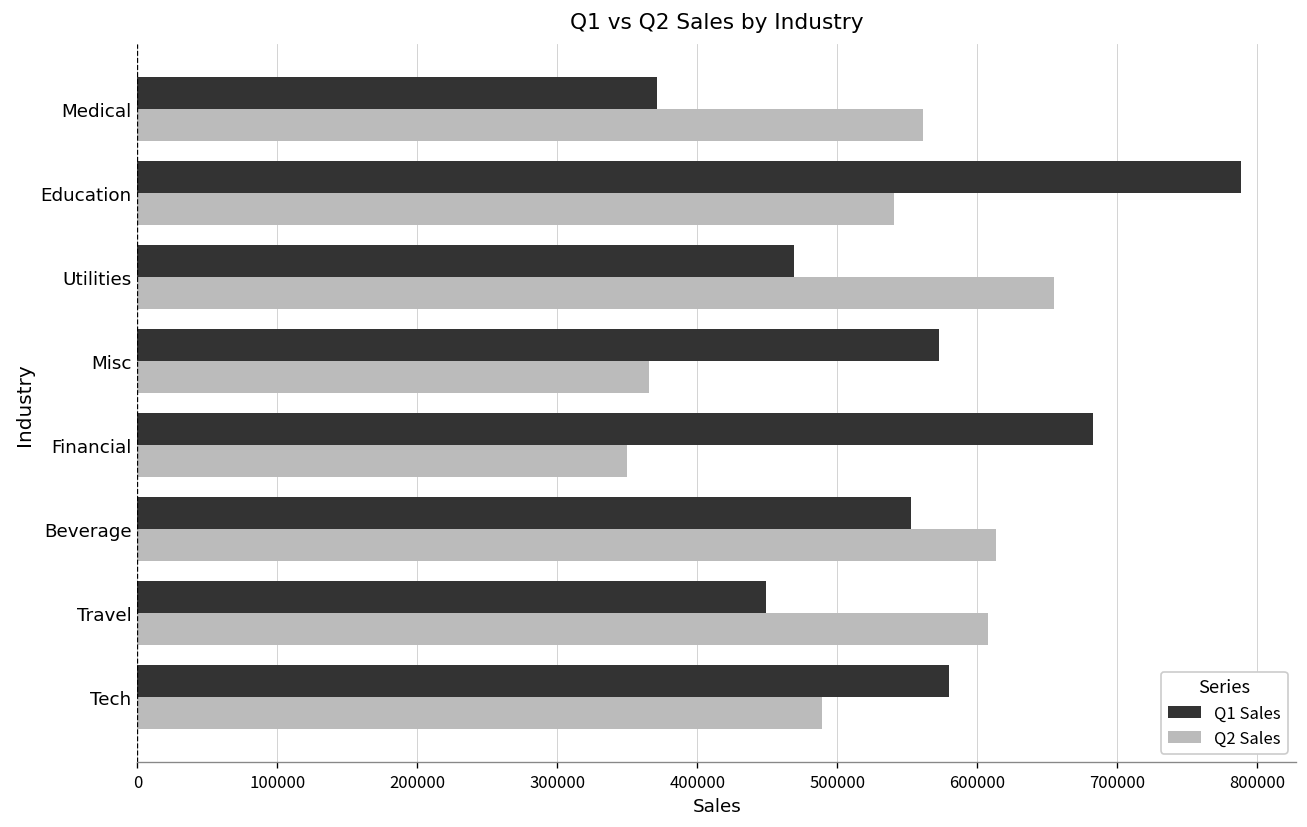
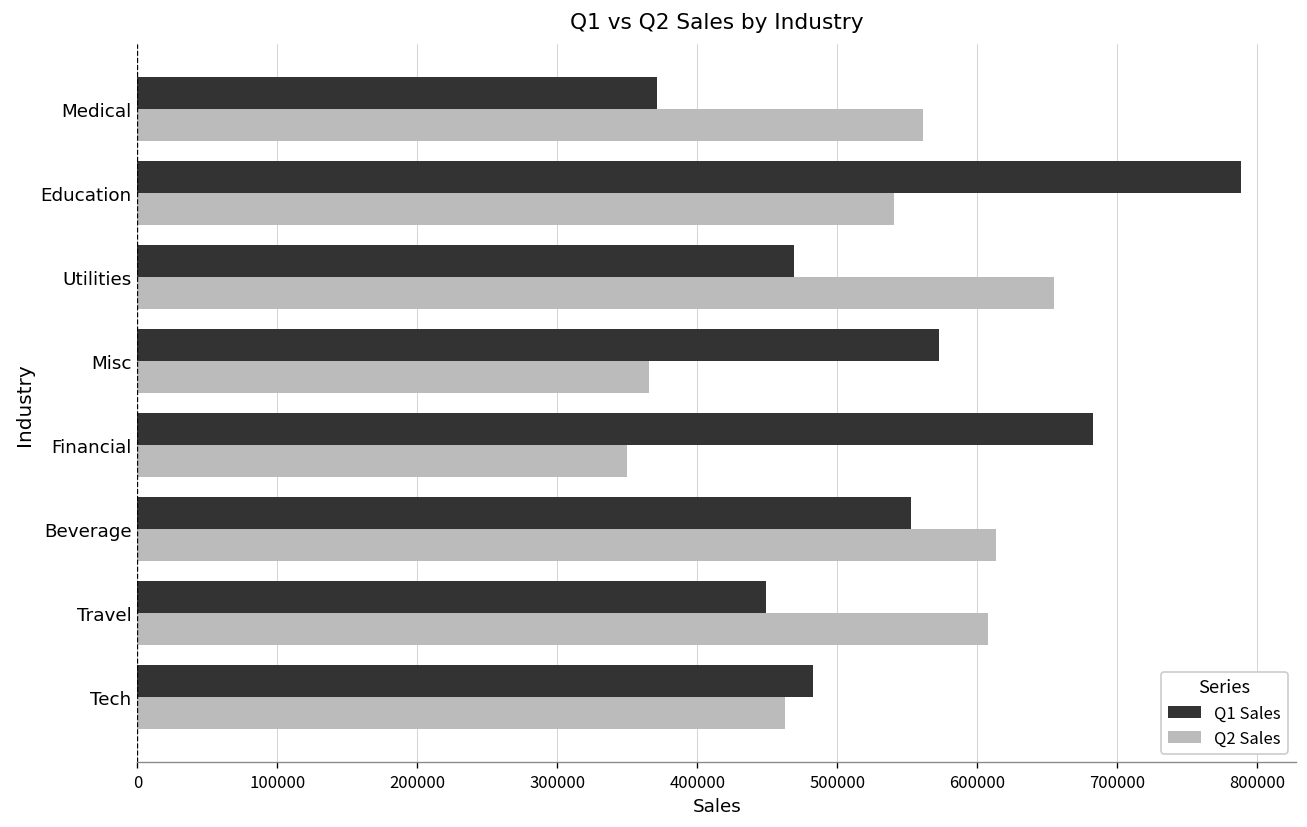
  {
    "Q1 Sales": {
      "Medical": 372000,
      "Education": 788000,
      "Utilities": 469000,
      "Misc": 573000,
      "Financial": 683000,
      "Beverage": 553000,
      "Travel": 449000,
-     "Tech": 580000
+     "Tech": 483000
    },
    "Q2 Sales": {
      "Medical": 561000,
      "Education": 540000,
      "Utilities": 655000,
      "Misc": 366000,
      "Financial": 350000,
      "Beverage": 613000,
      "Travel": 608000,
-     "Tech": 489000
+     "Tech": 463000
    }
  }
